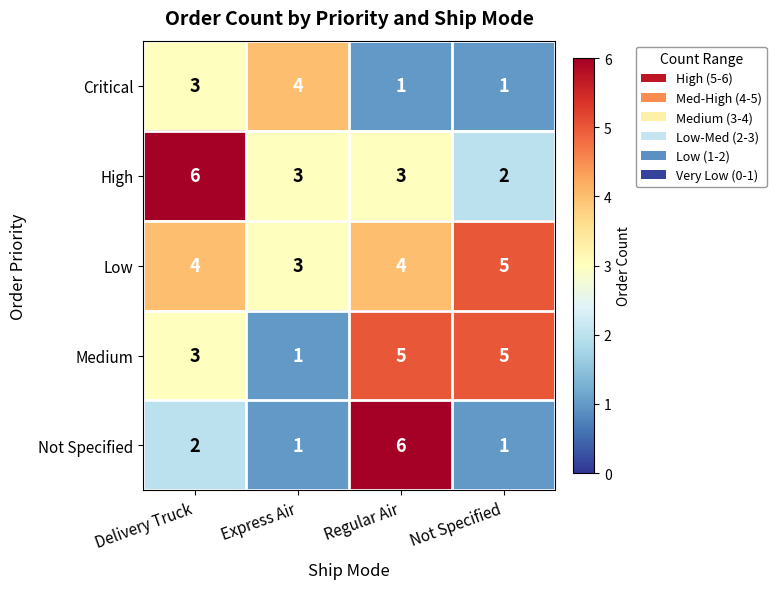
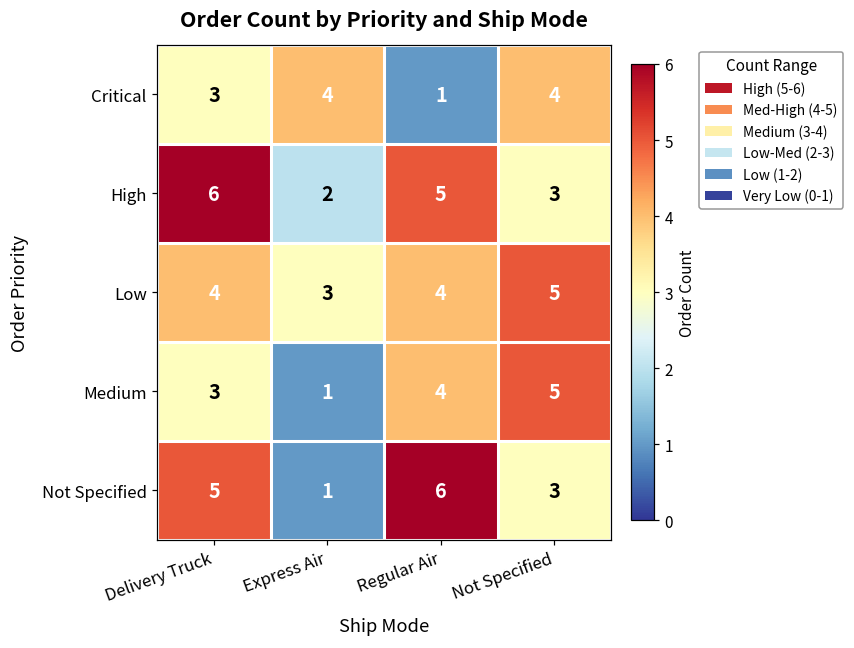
  {
    "Critical": {
      "Delivery Truck": 3,
      "Express Air": 4,
      "Regular Air": 1,
-     "Not Specified": 1
+     "Not Specified": 4
    },
    "High": {
      "Delivery Truck": 6,
-     "Express Air": 3,
-     "Regular Air": 3,
-     "Not Specified": 2
+     "Express Air": 2,
+     "Regular Air": 5,
+     "Not Specified": 3
    },
    "Low": {
      "Delivery Truck": 4,
      "Express Air": 3,
      "Regular Air": 4,
      "Not Specified": 5
    },
    "Medium": {
      "Delivery Truck": 3,
      "Express Air": 1,
-     "Regular Air": 5,
+     "Regular Air": 4,
      "Not Specified": 5
    },
    "Not Specified": {
-     "Delivery Truck": 2,
+     "Delivery Truck": 5,
      "Express Air": 1,
      "Regular Air": 6,
-     "Not Specified": 1
+     "Not Specified": 3
    }
  }
